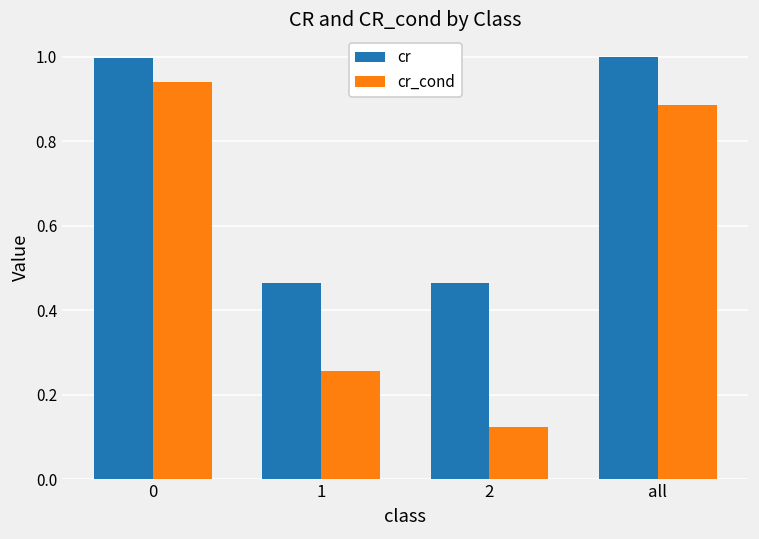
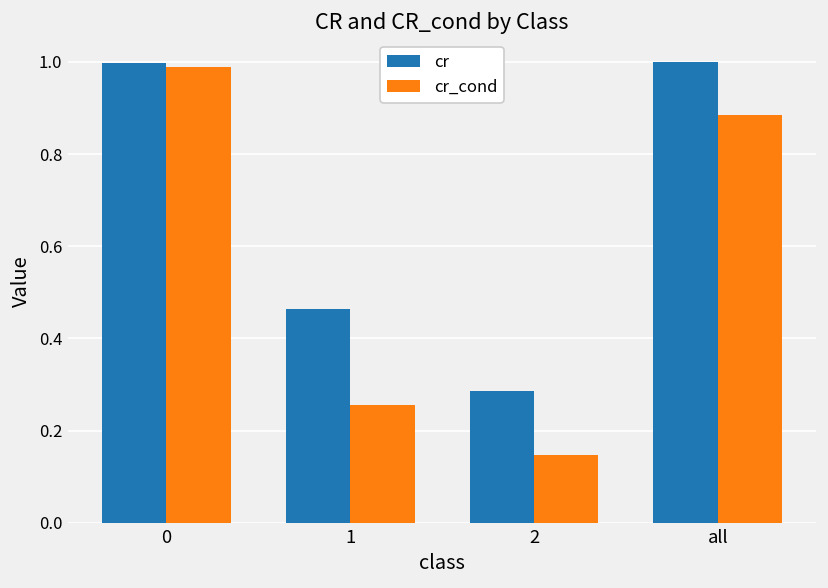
  {
    "cr": {
      "0": 1.00,
      "1": 0.46,
-     "2": 0.46,
+     "2": 0.29,
      "all": 1.00
    },
    "cr_cond": {
-     "0": 0.94,
+     "0": 0.99,
      "1": 0.26,
-     "2": 0.12,
+     "2": 0.15,
      "all": 0.89
    }
  }
